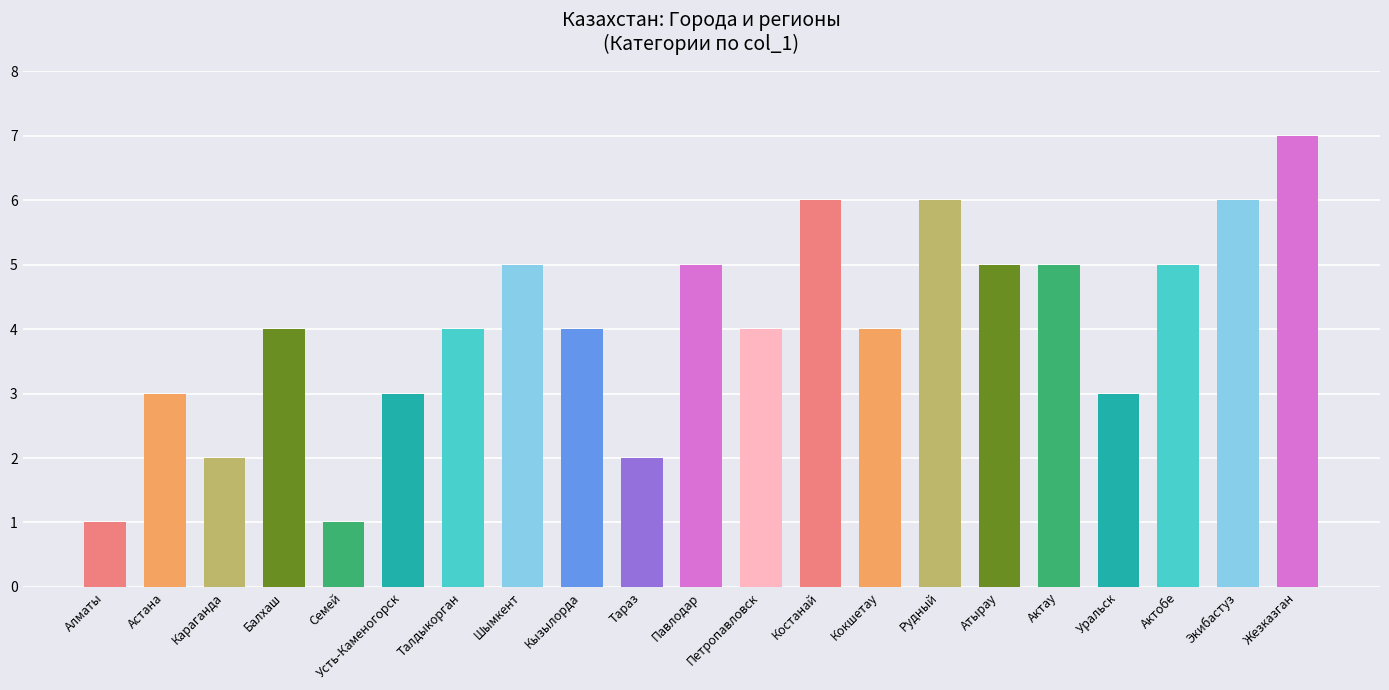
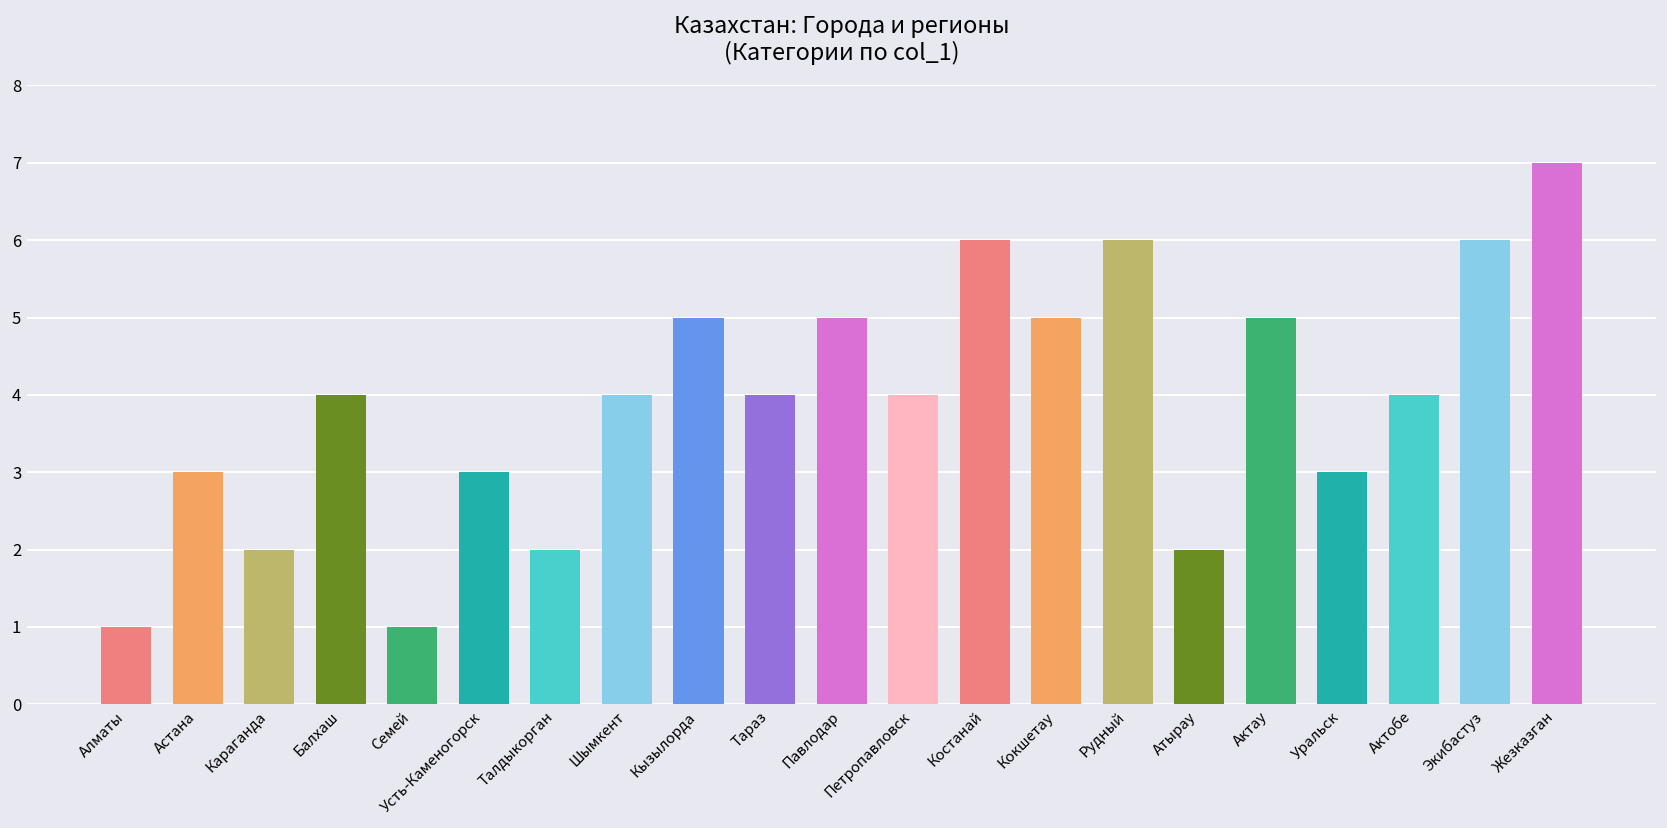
  {
    "Алматы": 1,
    "Астана": 3,
    "Караганда": 2,
    "Балхаш": 4,
    "Семей": 1,
    "Усть-Каменогорск": 3,
-   "Талдыкорган": 4,
-   "Шымкент": 5,
-   "Кызылорда": 4,
-   "Тараз": 2,
+   "Талдыкорган": 2,
+   "Шымкент": 4,
+   "Кызылорда": 5,
+   "Тараз": 4,
    "Павлодар": 5,
    "Петропавловск": 4,
    "Костанай": 6,
-   "Кокшетау": 4,
+   "Кокшетау": 5,
    "Рудный": 6,
-   "Атырау": 5,
+   "Атырау": 2,
    "Актау": 5,
    "Уральск": 3,
-   "Актобе": 5,
+   "Актобе": 4,
    "Экибастуз": 6,
    "Жезказган": 7
  }
